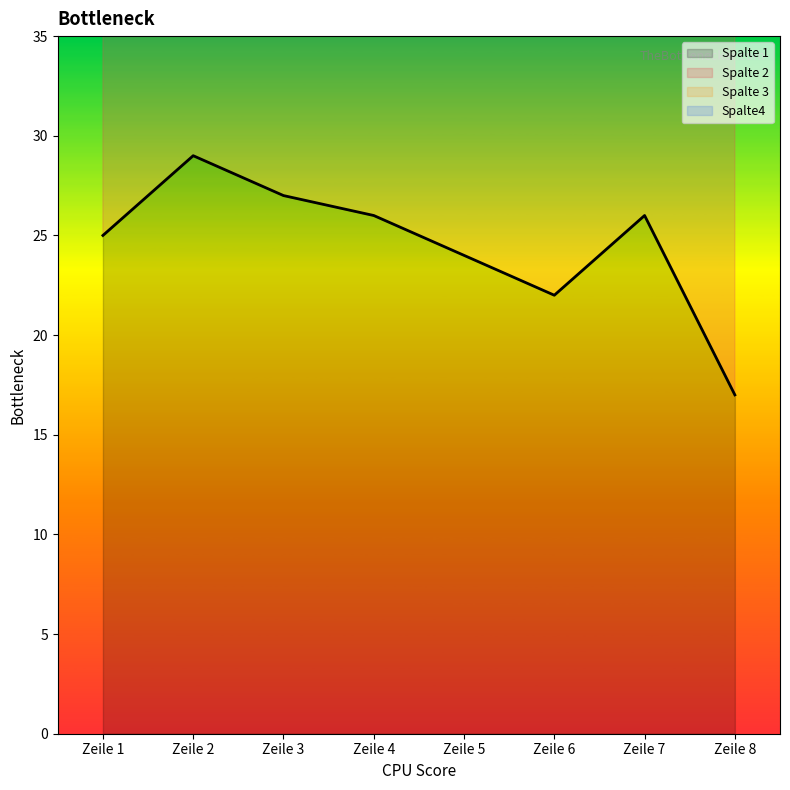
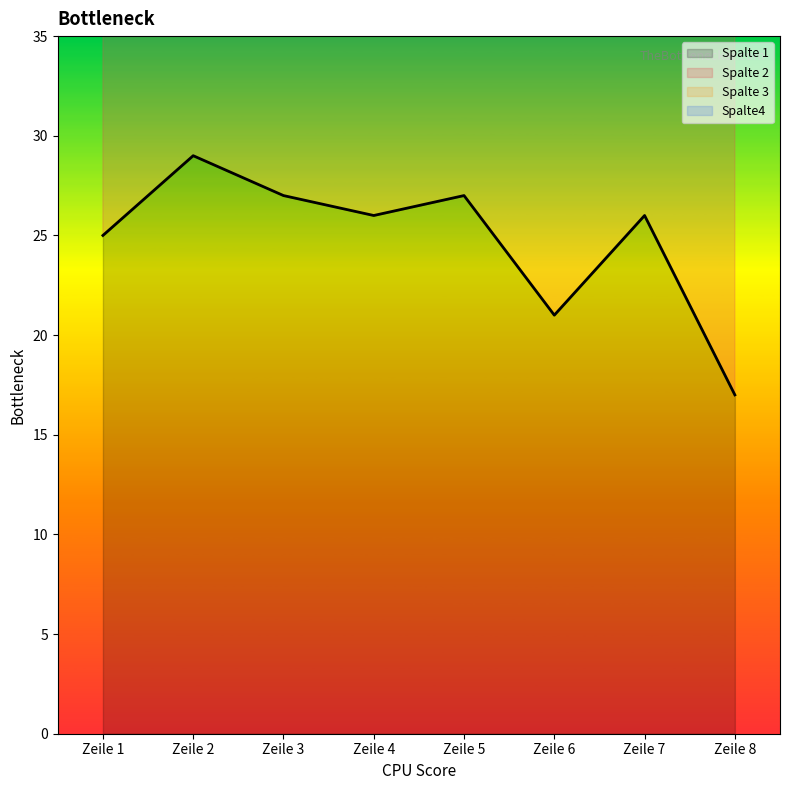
  {
    "Spalte 1": {
      "Zeile 1": 25,
      "Zeile 2": 29,
      "Zeile 3": 27,
      "Zeile 4": 26,
-     "Zeile 5": 24,
-     "Zeile 6": 22,
+     "Zeile 5": 27,
+     "Zeile 6": 21,
      "Zeile 7": 26,
      "Zeile 8": 17
    }
  }
